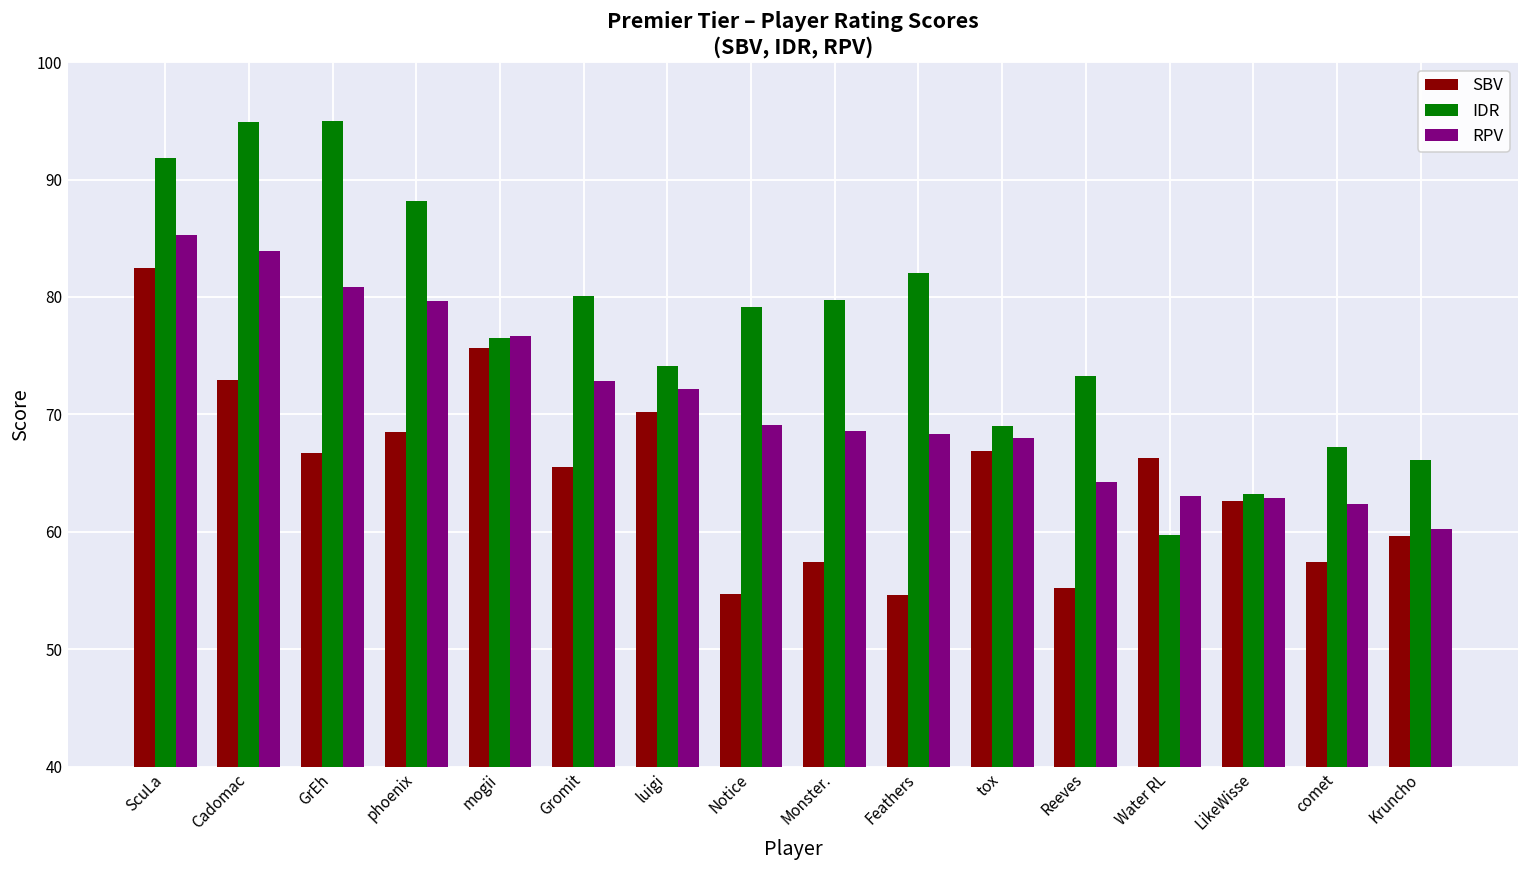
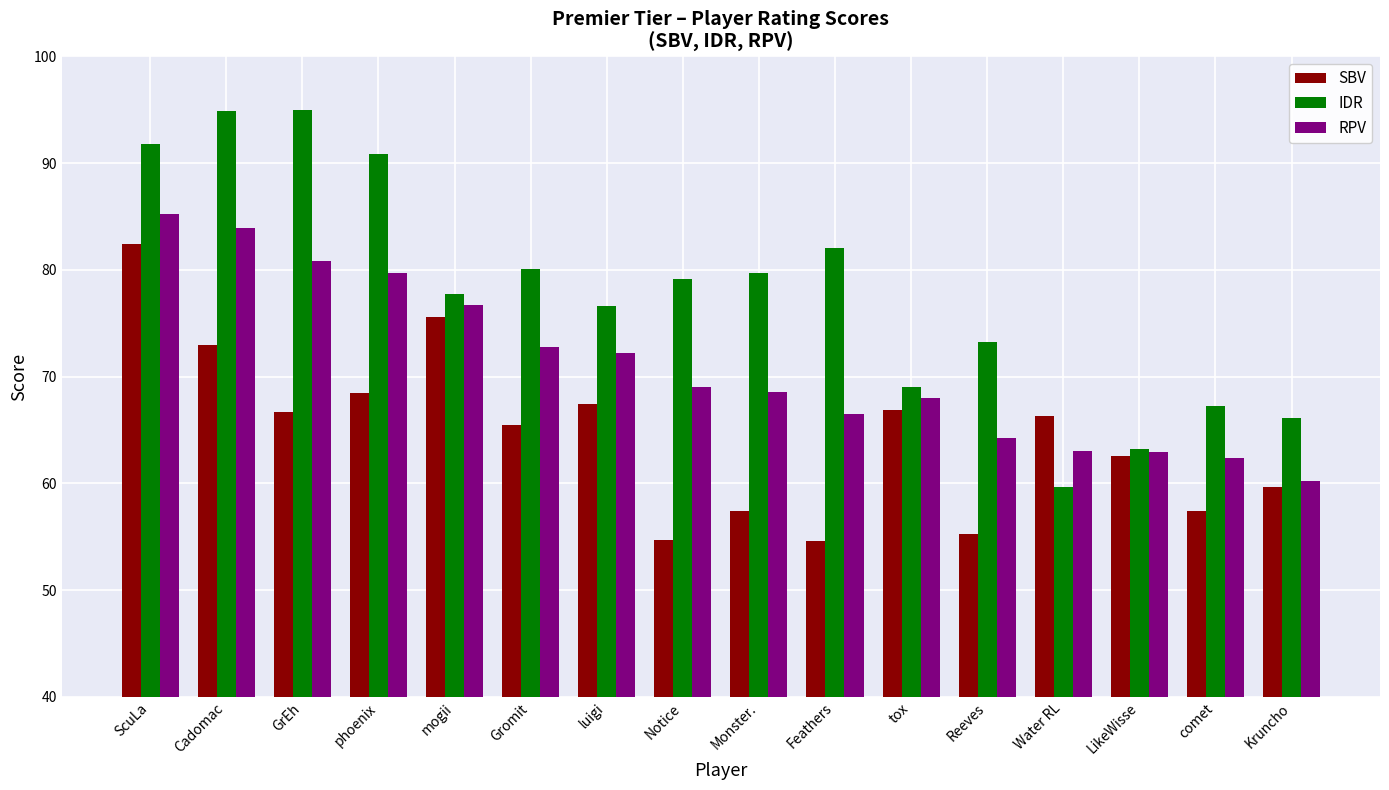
  {
    "SBV": {
      "ScuLa": 82.4,
      "Cadomac": 73.0,
      "GrEh": 66.7,
      "phoenix": 68.5,
      "mogii": 75.6,
      "Gromit": 65.5,
-     "luigi": 70.2,
+     "luigi": 67.5,
      "Notice": 54.7,
      "Monster.": 57.4,
      "Feathers": 54.6,
      "tox": 66.9,
      "Reeves": 55.2,
      "Water RL": 66.3,
      "LikeWisse": 62.6,
      "comet": 57.5,
      "Kruncho": 59.7
    },
    "IDR": {
      "ScuLa": 91.8,
      "Cadomac": 94.9,
      "GrEh": 95.0,
-     "phoenix": 88.2,
-     "mogii": 76.5,
+     "phoenix": 90.9,
+     "mogii": 77.8,
      "Gromit": 80.1,
-     "luigi": 74.2,
+     "luigi": 76.6,
      "Notice": 79.2,
      "Monster.": 79.8,
      "Feathers": 82.1,
      "tox": 69.0,
      "Reeves": 73.2,
      "Water RL": 59.7,
      "LikeWisse": 63.2,
      "comet": 67.2,
      "Kruncho": 66.2
    },
    "RPV": {
      "ScuLa": 85.3,
      "Cadomac": 83.9,
      "GrEh": 80.8,
      "phoenix": 79.7,
      "mogii": 76.7,
      "Gromit": 72.8,
      "luigi": 72.2,
      "Notice": 69.1,
      "Monster.": 68.6,
-     "Feathers": 68.4,
+     "Feathers": 66.5,
      "tox": 68.0,
      "Reeves": 64.3,
      "Water RL": 63.0,
      "LikeWisse": 62.9,
      "comet": 62.3,
      "Kruncho": 60.3
    }
  }
